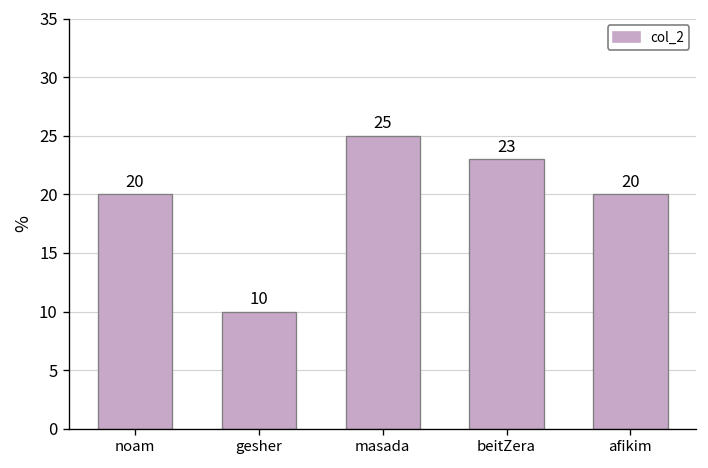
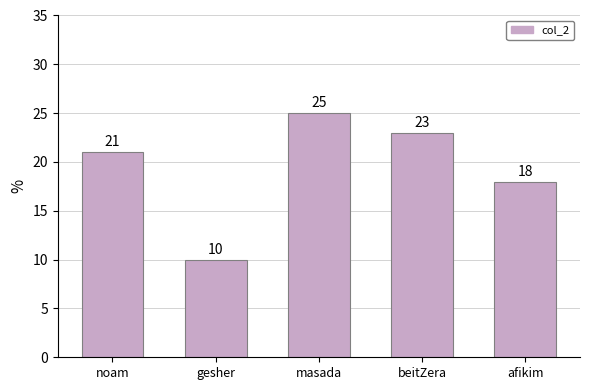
  {
-   "noam": 20,
+   "noam": 21,
    "gesher": 10,
    "masada": 25,
    "beitZera": 23,
-   "afikim": 20
+   "afikim": 18
  }
